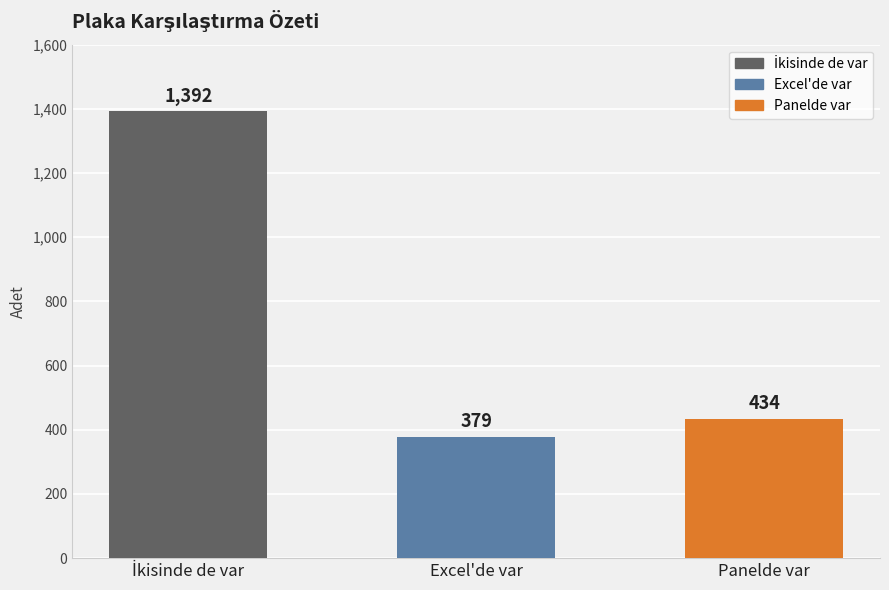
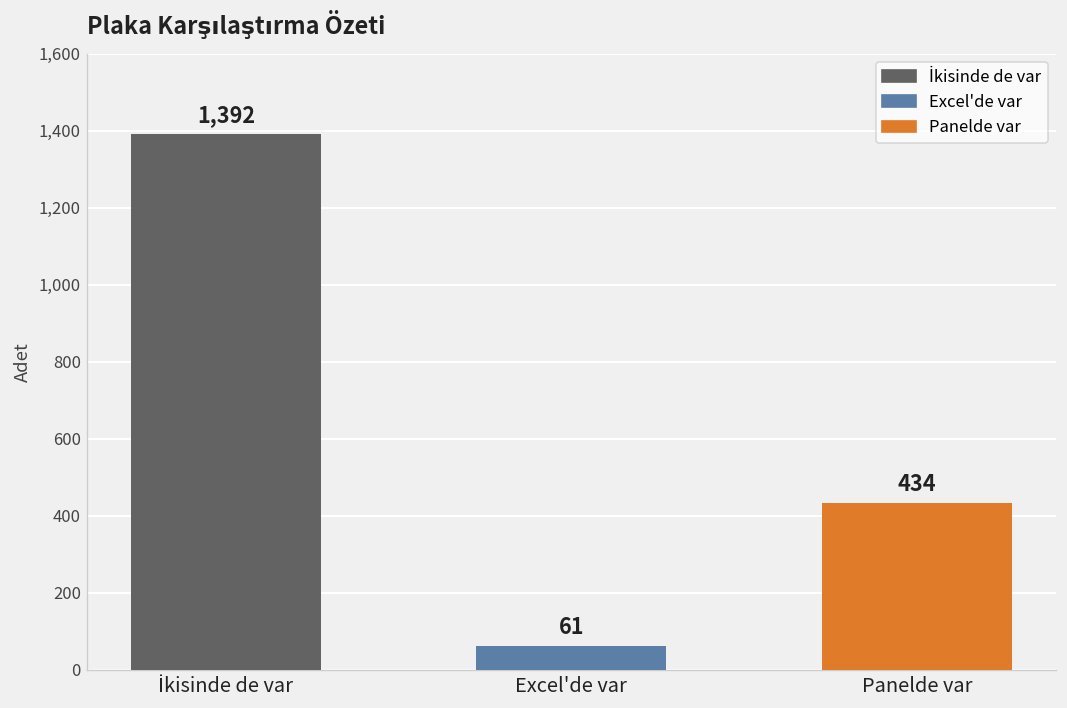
  {
    "İkisinde de var": "1,392",
-   "Excel'de var": "379",
+   "Excel'de var": "61",
    "Panelde var": "434"
  }
